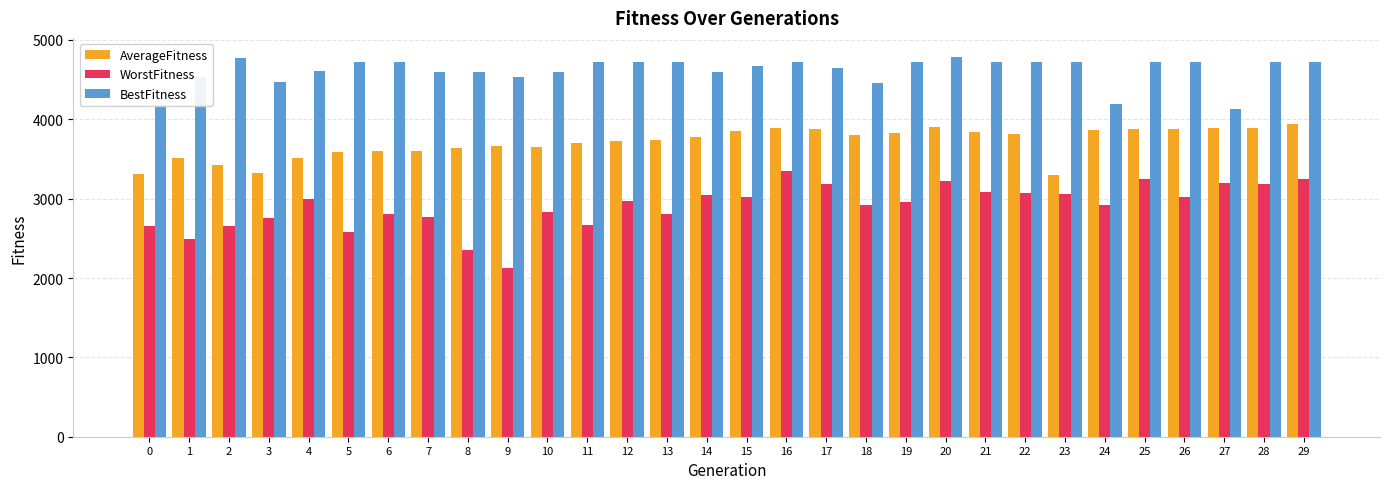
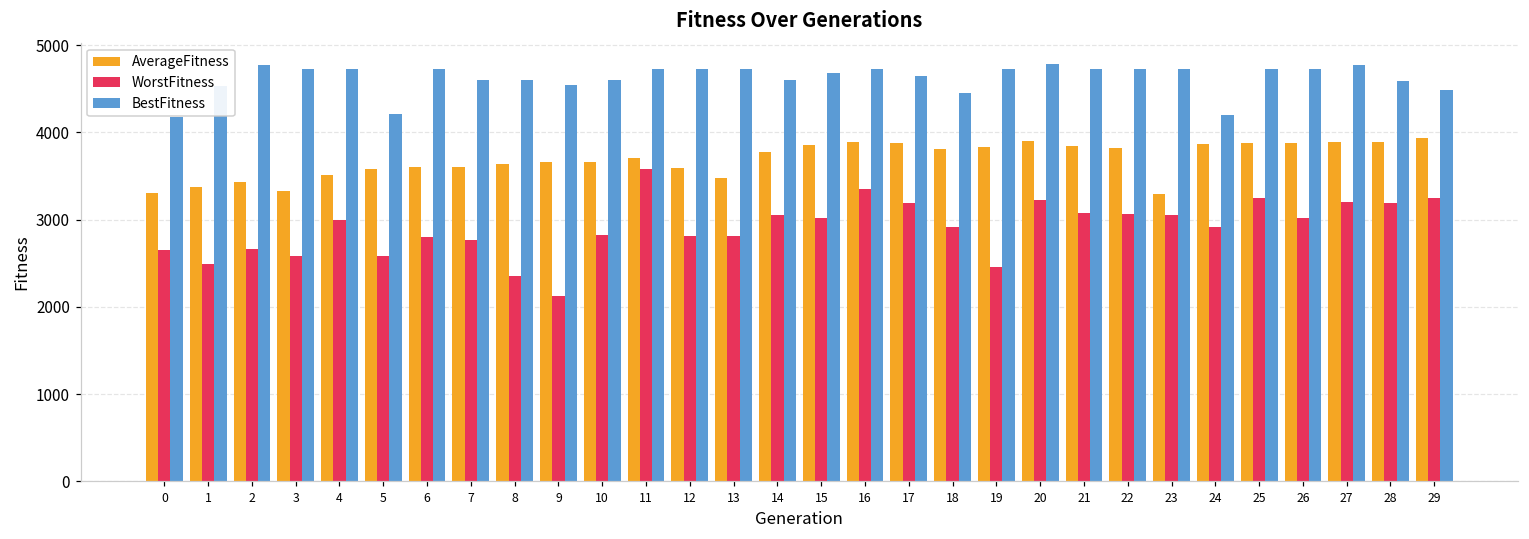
  {
    "AverageFitness": {
      "0": 3300,
-     "1": 3500,
+     "1": 3400,
      "2": 3400,
      "3": 3300,
      "4": 3500,
      "5": 3600,
      "6": 3600,
      "7": 3600,
      "8": 3600,
      "9": 3700,
      "10": 3700,
      "11": 3700,
-     "12": 3700,
-     "13": 3700,
+     "12": 3600,
+     "13": 3500,
      "14": 3800,
      "15": 3900,
      "16": 3900,
      "17": 3900,
      "18": 3800,
      "19": 3800,
      "20": 3900,
      "21": 3800,
      "22": 3800,
      "23": 3300,
      "24": 3900,
      "25": 3900,
      "26": 3900,
      "27": 3900,
      "28": 3900,
      "29": 3900
    },
    "WorstFitness": {
      "0": 2700,
      "1": 2500,
      "2": 2700,
-     "3": 2800,
+     "3": 2600,
      "4": 3000,
      "5": 2600,
      "6": 2800,
      "7": 2800,
      "8": 2400,
      "9": 2100,
      "10": 2800,
-     "11": 2700,
-     "12": 3000,
+     "11": 3600,
+     "12": 2800,
      "13": 2800,
      "14": 3100,
      "15": 3000,
      "16": 3300,
      "17": 3200,
      "18": 2900,
-     "19": 3000,
+     "19": 2500,
      "20": 3200,
      "21": 3100,
      "22": 3100,
      "23": 3100,
      "24": 2900,
      "25": 3300,
      "26": 3000,
      "27": 3200,
      "28": 3200,
      "29": 3300
    },
    "BestFitness": {
      "2": 4800,
-     "3": 4500,
-     "4": 4600,
-     "5": 4700,
+     "3": 4700,
+     "4": 4700,
+     "5": 4200,
      "6": 4700,
      "7": 4600,
      "8": 4600,
      "9": 4500,
      "10": 4600,
      "11": 4700,
      "12": 4700,
      "13": 4700,
      "14": 4600,
      "15": 4700,
      "16": 4700,
      "17": 4600,
      "18": 4500,
      "19": 4700,
      "20": 4800,
      "21": 4700,
      "22": 4700,
      "23": 4700,
      "24": 4200,
      "25": 4700,
      "26": 4700,
-     "27": 4100,
-     "28": 4700,
-     "29": 4700
+     "27": 4800,
+     "28": 4600,
+     "29": 4500
    }
  }
